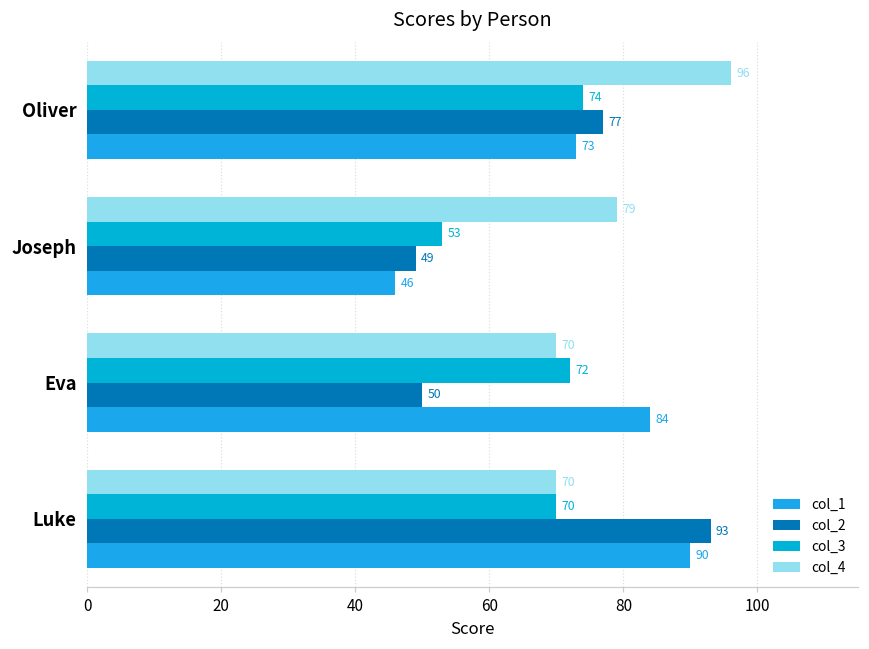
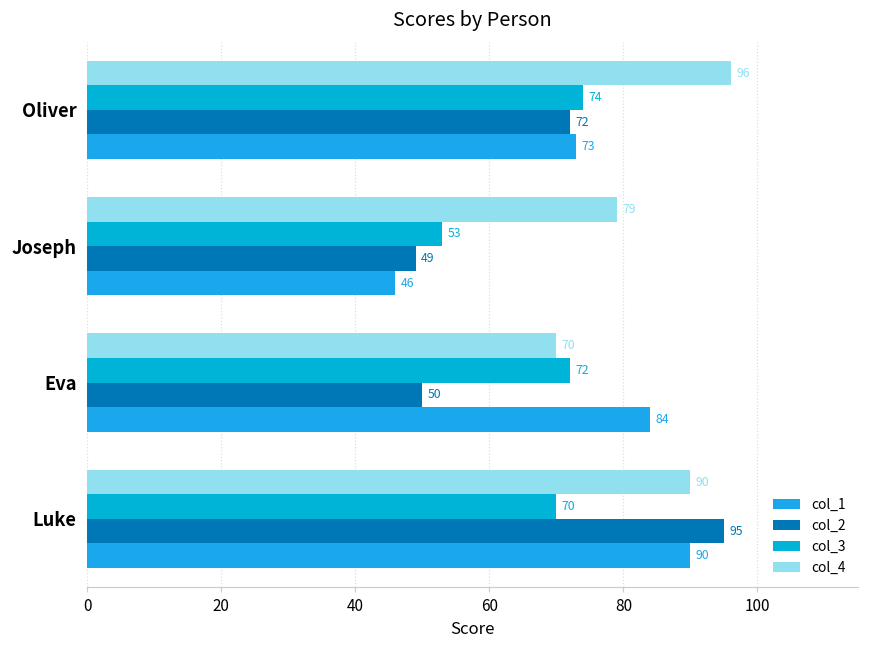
  {
    "col_2": {
-     "Oliver": 77,
+     "Oliver": 72,
      "Joseph": 49,
      "Eva": 50,
-     "Luke": 93
+     "Luke": 95
    },
    "col_4": {
      "Oliver": 96,
      "Joseph": 79,
      "Eva": 70,
-     "Luke": 70
+     "Luke": 90
    }
  }
